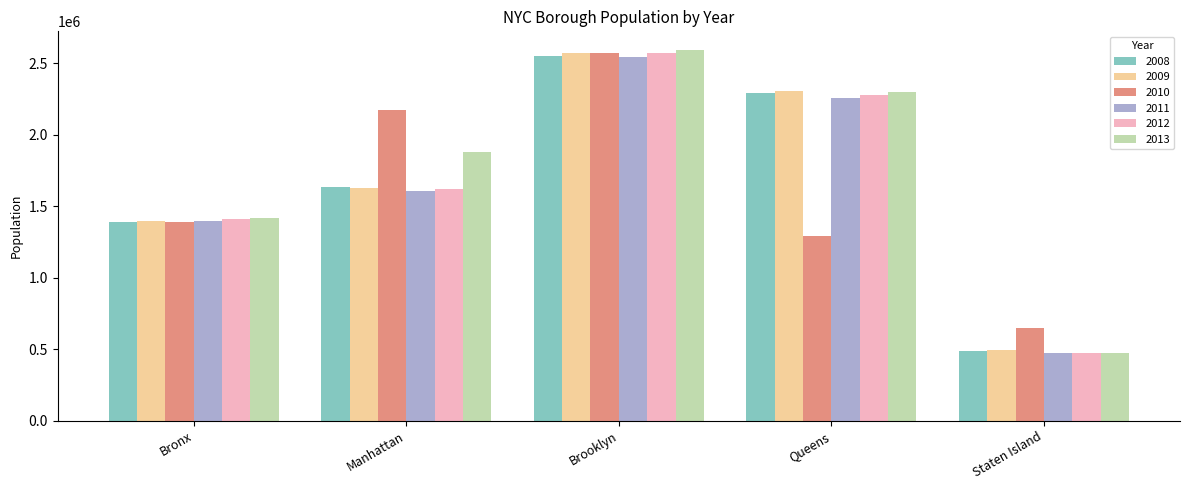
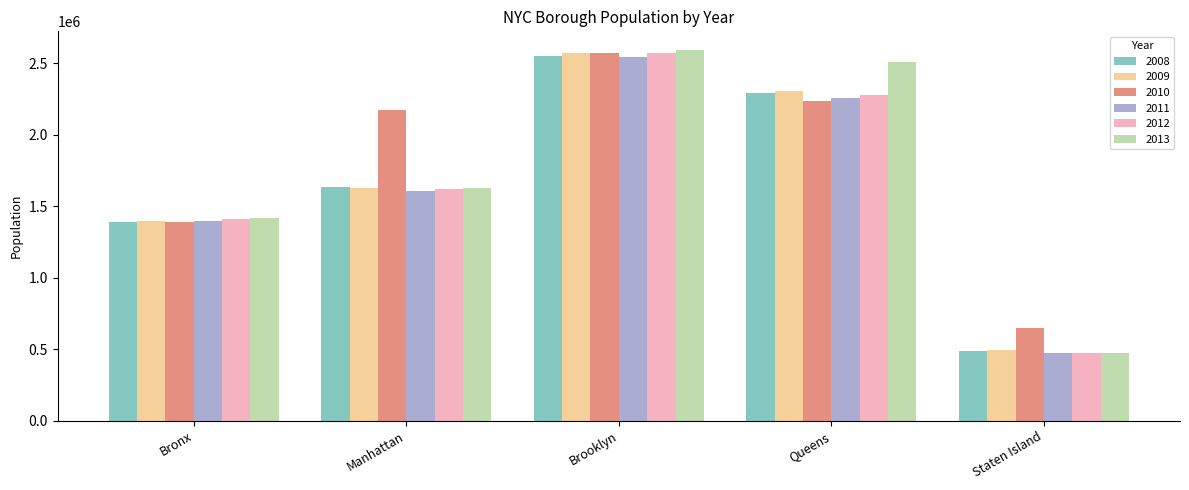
  {
    "2010": {
      "Bronx": 1390000,
      "Manhattan": 2170000,
      "Brooklyn": 2570000,
-     "Queens": 1290000,
+     "Queens": 2240000,
      "Staten Island": 650000
    },
    "2013": {
      "Bronx": 1420000,
-     "Manhattan": 1880000,
+     "Manhattan": 1630000,
      "Brooklyn": 2590000,
-     "Queens": 2300000,
+     "Queens": 2510000,
      "Staten Island": 470000
    }
  }
